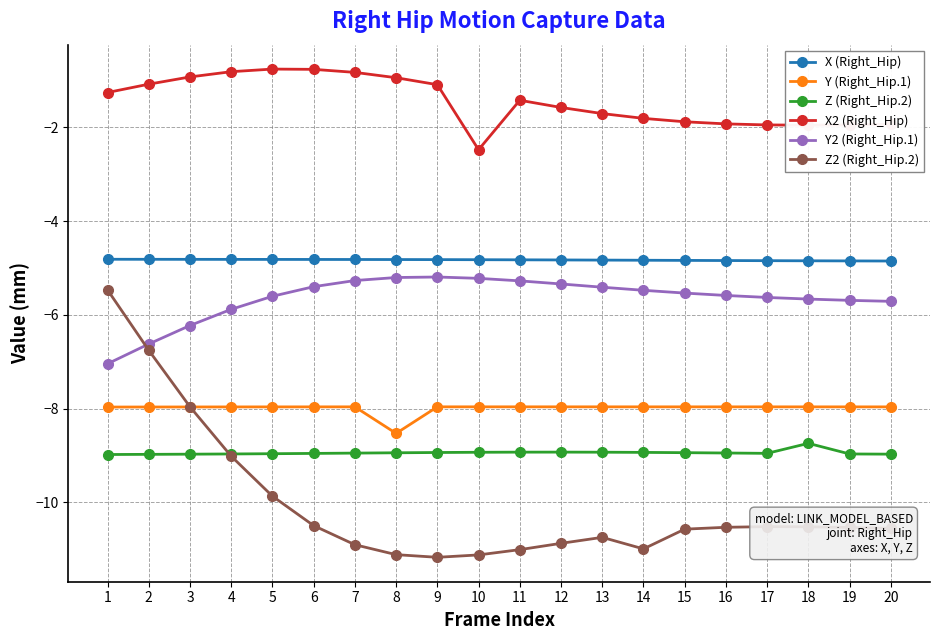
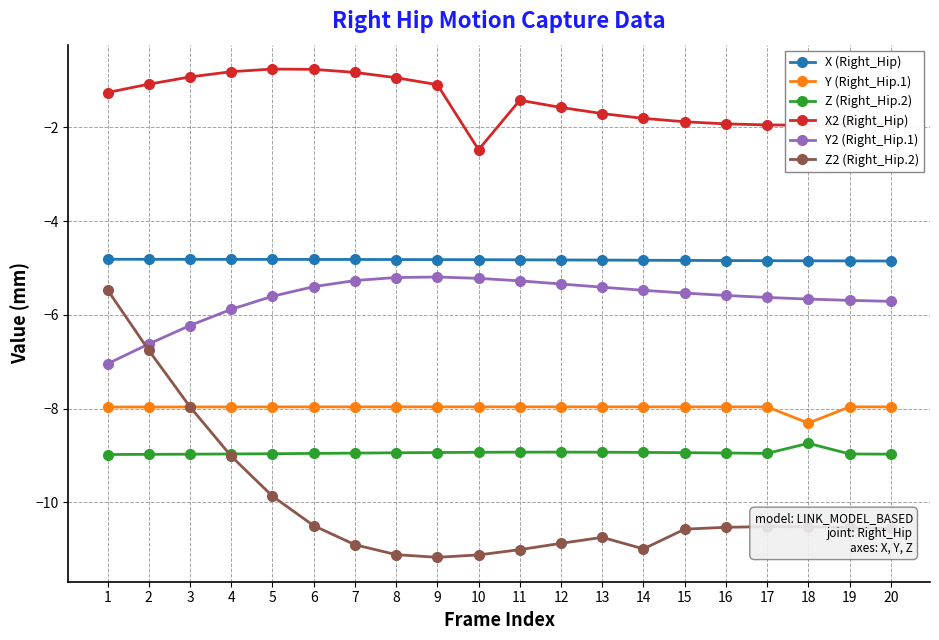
  {
    "X (Right_Hip)": {
      "1": -4.8,
      "2": -4.8,
      "3": -4.8,
      "4": -4.8,
      "5": -4.8,
      "6": -4.8,
      "7": -4.8,
      "8": -4.8,
      "9": -4.8,
      "10": -4.8,
      "11": -4.8,
      "12": -4.8,
      "13": -4.8,
      "14": -4.8,
      "15": -4.8,
      "16": -4.8,
      "17": -4.8,
      "18": -4.8,
      "19": -4.8,
      "20": -4.9
    },
    "Y (Right_Hip.1)": {
      "1": -8.0,
      "2": -8.0,
      "4": -8.0,
      "5": -8.0,
      "6": -8.0,
      "7": -8.0,
-     "8": -8.5,
+     "8": -8.0,
      "9": -8.0,
      "10": -8.0,
      "11": -8.0,
      "12": -8.0,
      "13": -8.0,
      "14": -8.0,
      "15": -8.0,
      "16": -8.0,
      "17": -8.0,
-     "18": -8.0,
+     "18": -8.3,
      "19": -8.0,
      "20": -8.0
    },
    "Z (Right_Hip.2)": {
      "1": -9.0,
      "2": -9.0,
      "3": -9.0,
      "5": -9.0,
      "6": -9.0,
      "7": -8.9,
      "8": -8.9,
      "9": -8.9,
      "10": -8.9,
      "11": -8.9,
      "12": -8.9,
      "13": -8.9,
      "14": -8.9,
      "15": -8.9,
      "16": -8.9,
      "17": -9.0,
      "18": -8.7,
      "19": -9.0,
      "20": -9.0
    },
    "X2 (Right_Hip)": {
      "1": -1.3,
      "2": -1.1,
      "3": -0.9,
      "4": -0.8,
      "5": -0.8,
      "6": -0.8,
      "7": -0.8,
      "8": -0.9,
      "9": -1.1,
      "10": -2.5,
      "11": -1.4,
      "12": -1.6,
      "13": -1.7,
      "14": -1.8,
      "15": -1.9,
      "16": -1.9,
      "17": -1.9
    },
    "Y2 (Right_Hip.1)": {
      "1": -7.0,
      "2": -6.6,
      "3": -6.2,
      "4": -5.9,
      "5": -5.6,
      "6": -5.4,
      "7": -5.3,
      "8": -5.2,
      "9": -5.2,
      "10": -5.2,
      "11": -5.3,
      "12": -5.3,
      "13": -5.4,
      "14": -5.5,
      "15": -5.5,
      "16": -5.6,
      "17": -5.6,
      "18": -5.7,
      "19": -5.7,
      "20": -5.7
    },
    "Z2 (Right_Hip.2)": {
      "1": -5.5,
      "2": -6.8,
      "5": -9.9,
      "6": -10.5,
      "7": -10.9,
      "8": -11.1,
      "9": -11.2,
      "10": -11.1,
      "11": -11.0,
      "12": -10.9,
      "13": -10.7,
      "14": -11.0,
      "15": -10.6,
      "16": -10.5
    }
  }
